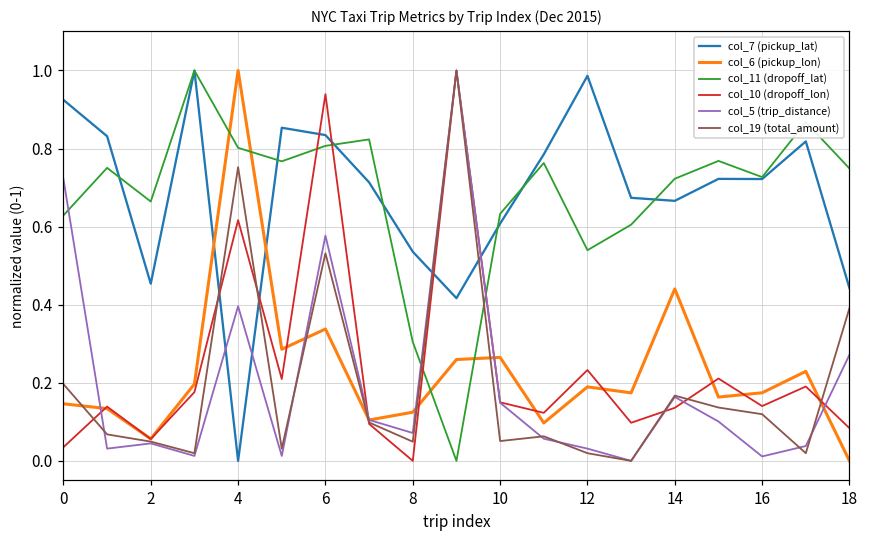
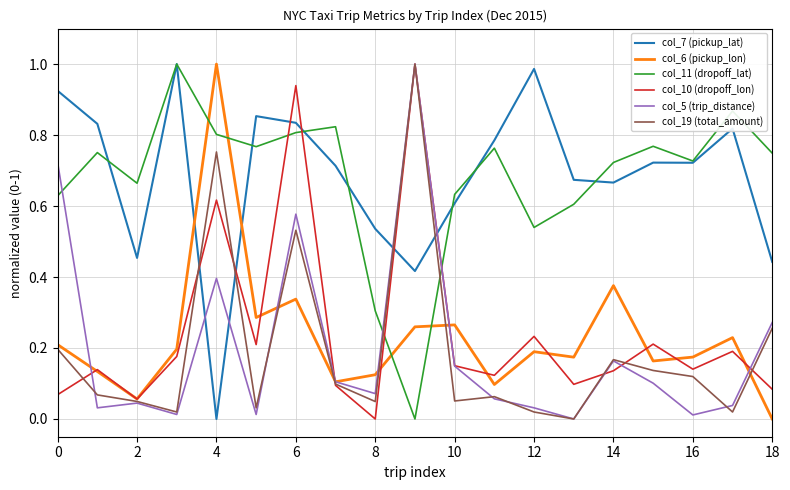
  {
    "col_7 (pickup_lat)": {
      "0": 0.92,
      "2": 0.45,
      "4": 0.00,
      "6": 0.83,
      "8": 0.54,
      "10": 0.61,
      "12": 0.99,
      "14": 0.67,
      "18": 0.44
    },
    "col_6 (pickup_lon)": {
-     "0": 0.15,
+     "0": 0.21,
      "4": 1.00,
      "6": 0.34,
      "8": 0.12,
      "10": 0.27,
      "12": 0.19,
-     "14": 0.44,
+     "14": 0.38,
      "16": 0.17,
      "18": 0.00
    },
    "col_11 (dropoff_lat)": {
      "0": 0.63,
      "2": 0.66,
      "4": 0.80,
      "6": 0.81,
      "8": 0.30,
      "10": 0.63,
      "12": 0.54,
      "14": 0.72,
      "18": 0.75
    },
    "col_10 (dropoff_lon)": {
-     "0": 0.04,
+     "0": 0.07,
      "4": 0.62,
      "6": 0.94,
      "8": 0.00,
      "12": 0.23,
      "14": 0.14,
      "16": 0.14,
      "18": 0.08
    },
    "col_5 (trip_distance)": {
      "0": 0.72,
      "4": 0.40,
      "6": 0.58,
      "8": 0.07,
      "12": 0.03,
      "16": 0.01,
      "18": 0.27
    },
    "col_19 (total_amount)": {
      "0": 0.20,
      "4": 0.75,
      "6": 0.53,
      "8": 0.05,
      "10": 0.05,
      "12": 0.02,
      "16": 0.12,
-     "18": 0.39
+     "18": 0.26
    }
  }
